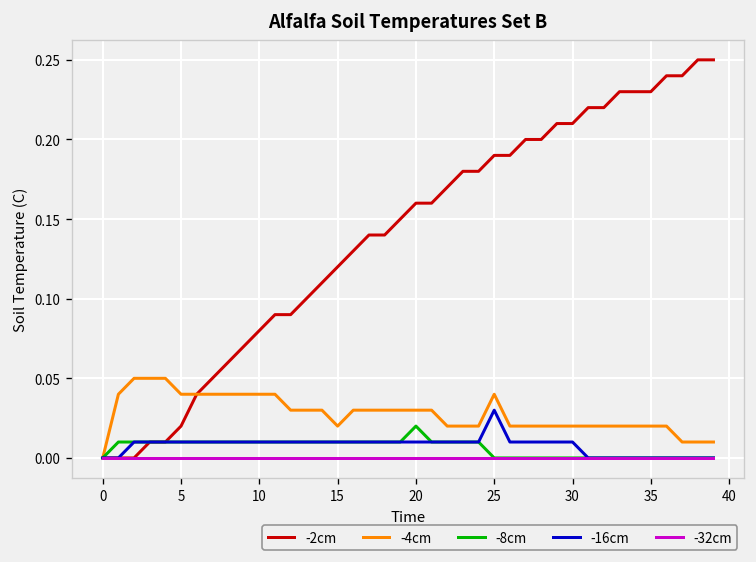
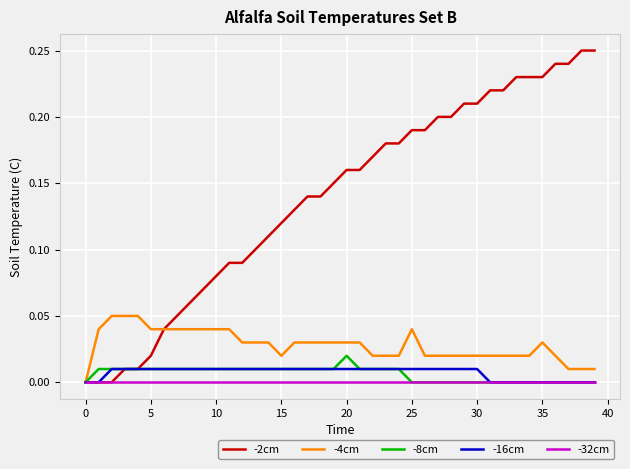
  {
    "-2cm": {
      "5": 0.02,
      "10": 0.08,
      "15": 0.12,
      "20": 0.16,
      "25": 0.19,
      "30": 0.21,
      "35": 0.23
    },
    "-4cm": {
      "5": 0.04,
      "10": 0.04,
      "15": 0.02,
      "20": 0.03,
      "25": 0.04,
      "30": 0.02,
-     "35": 0.02
+     "35": 0.03
    },
    "-8cm": {
      "20": 0.02
    },
    "-16cm": {
      "20": 0.01,
-     "25": 0.03,
+     "25": 0.01,
      "30": 0.01
    },
    "-32cm": {
      "5": 0.00,
      "10": 0.00,
      "15": 0.00,
      "20": 0.00
    }
  }
